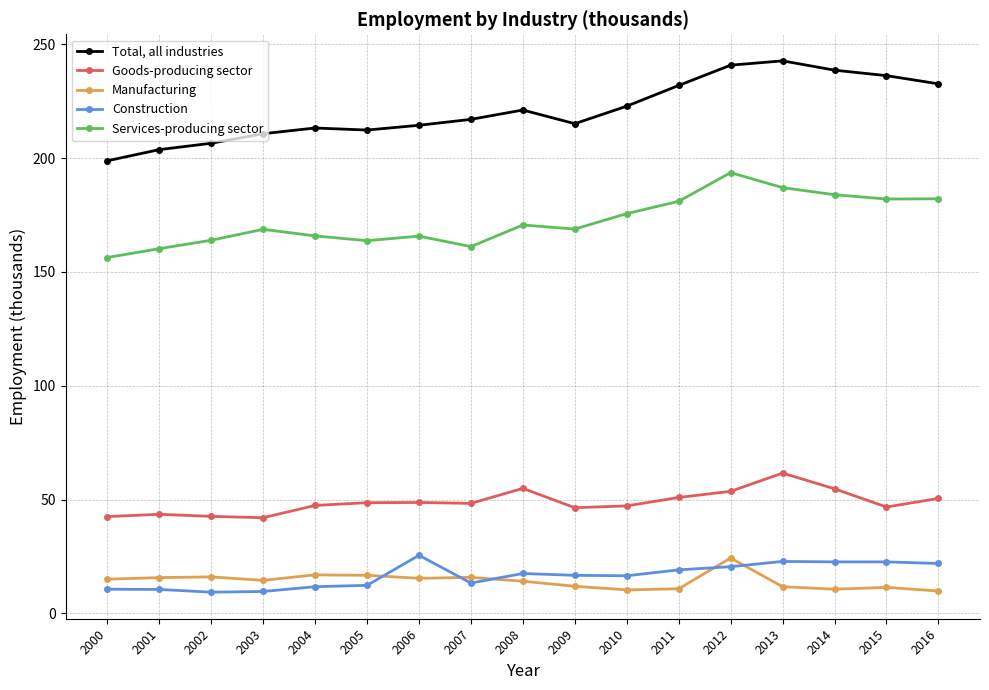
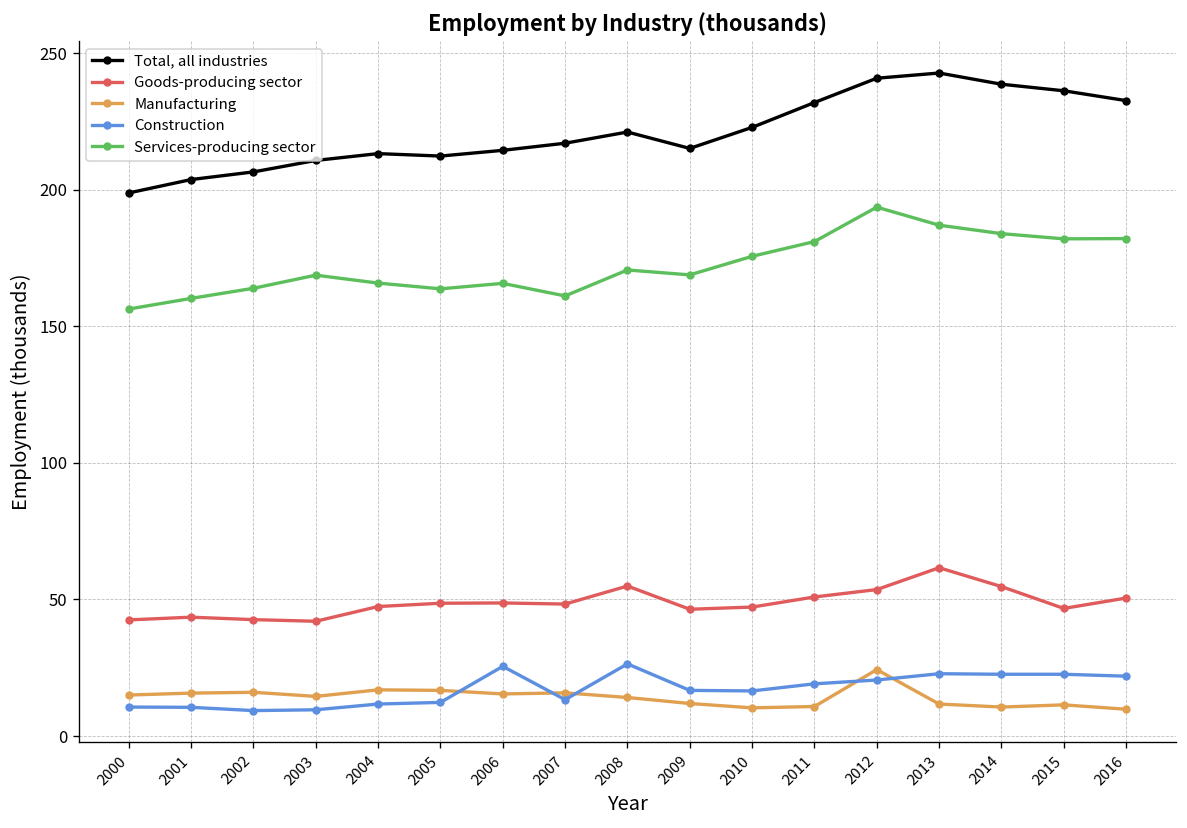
  {
    "Total, all industries": {
      "2000": 199,
      "2001": 204,
      "2002": 207,
      "2004": 213,
      "2005": 212,
      "2006": 214,
      "2007": 217,
      "2008": 221,
      "2009": 215,
      "2010": 223,
      "2011": 232,
      "2012": 241,
      "2013": 243,
      "2014": 239,
      "2015": 236,
      "2016": 233
    },
    "Goods-producing sector": {
      "2000": 43,
      "2001": 44,
      "2002": 43,
      "2003": 42,
      "2004": 47,
      "2005": 49,
      "2006": 49,
      "2007": 48,
      "2008": 55,
      "2009": 46,
      "2010": 47,
      "2011": 51,
      "2012": 54,
      "2013": 62,
      "2014": 55,
      "2015": 47,
      "2016": 51
    },
    "Manufacturing": {
      "2000": 15,
      "2001": 16,
      "2002": 16,
      "2003": 15,
      "2004": 17,
      "2005": 17,
      "2006": 15,
      "2007": 16,
      "2008": 14,
      "2009": 12,
      "2010": 10,
      "2011": 11,
      "2012": 24,
      "2013": 12,
      "2014": 11,
      "2015": 11,
      "2016": 10
    },
    "Construction": {
      "2000": 11,
      "2001": 11,
      "2002": 9,
      "2003": 10,
      "2004": 12,
      "2005": 12,
      "2006": 26,
      "2007": 13,
-     "2008": 18,
+     "2008": 26,
      "2009": 17,
      "2010": 17,
      "2011": 19,
      "2012": 21,
      "2013": 23,
      "2014": 23,
      "2015": 23,
      "2016": 22
    },
    "Services-producing sector": {
      "2000": 156,
      "2001": 160,
      "2002": 164,
      "2003": 169,
      "2004": 166,
      "2005": 164,
      "2006": 166,
      "2007": 161,
      "2008": 171,
      "2009": 169,
      "2010": 176,
      "2011": 181,
      "2012": 194,
      "2013": 187,
      "2014": 184,
      "2015": 182,
      "2016": 182
    }
  }
